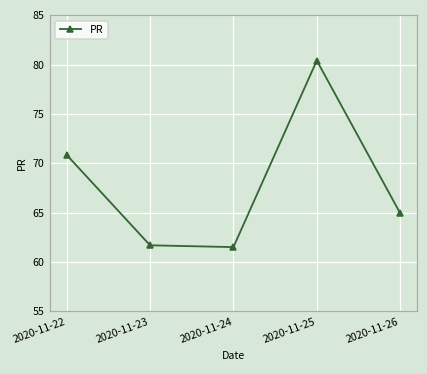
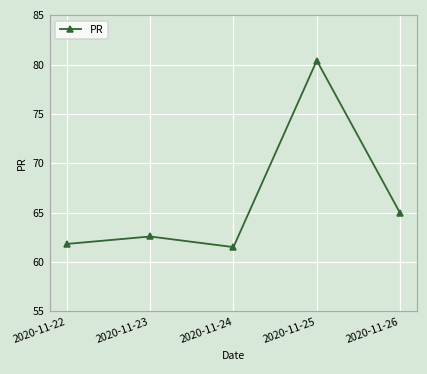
  {
-   "2020-11-22": 71,
-   "2020-11-23": 62,
+   "2020-11-22": 62,
+   "2020-11-23": 63,
    "2020-11-24": 62,
    "2020-11-25": 80,
    "2020-11-26": 65
  }
